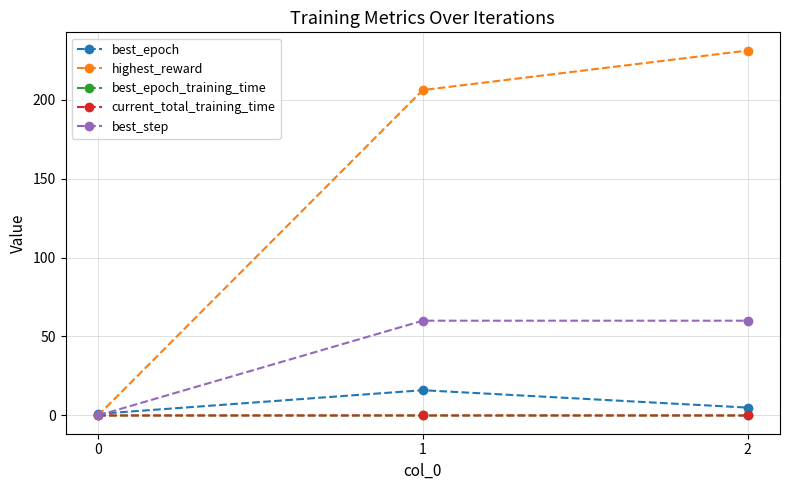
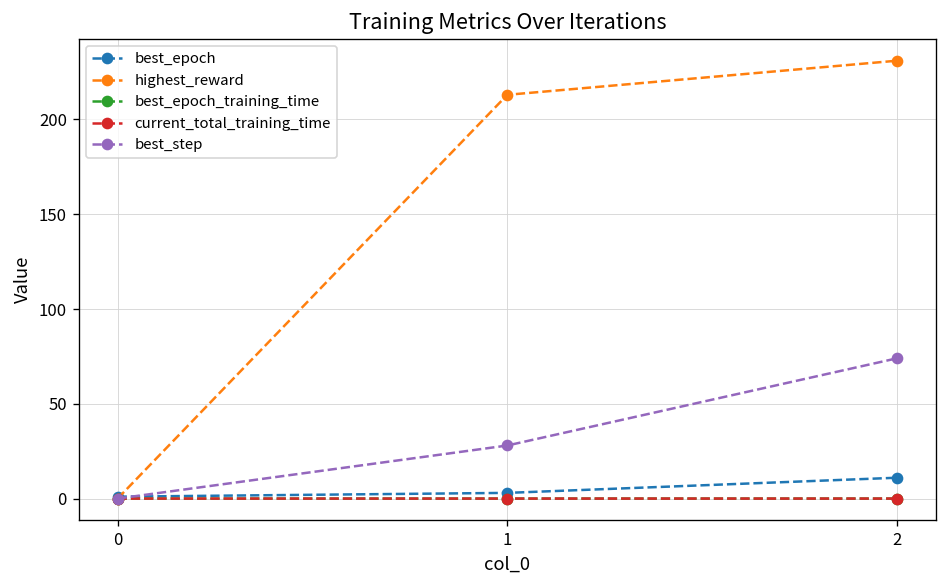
  {
    "best_epoch": {
-     "1": 16,
-     "2": 5
+     "1": 3,
+     "2": 11
    },
    "highest_reward": {
-     "1": 206,
+     "1": 213,
      "2": 231
    },
    "current_total_training_time": {
      "1": 0,
      "2": 0
    },
    "best_step": {
-     "1": 60,
-     "2": 60
+     "1": 28,
+     "2": 74
    }
  }
